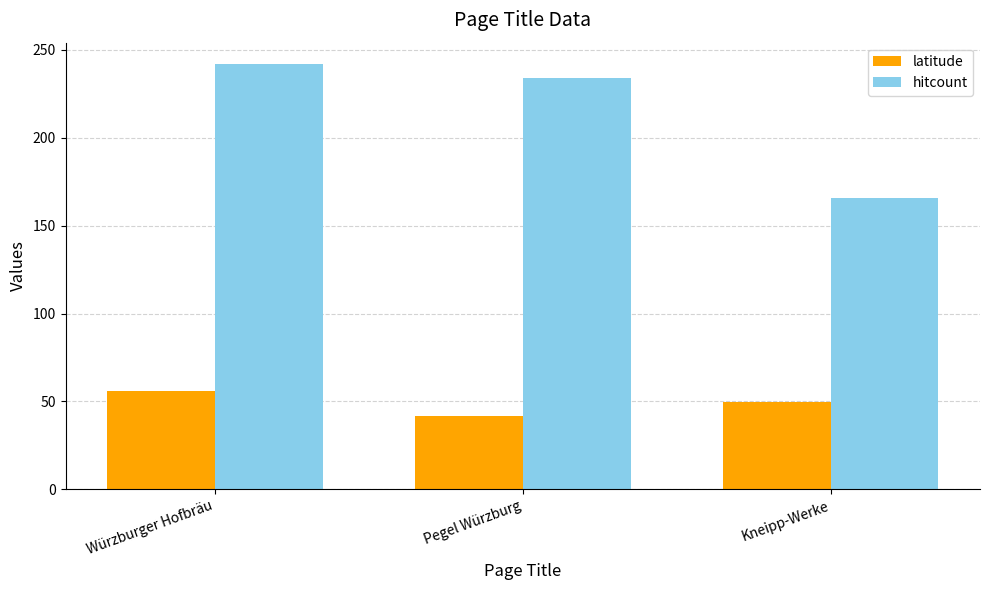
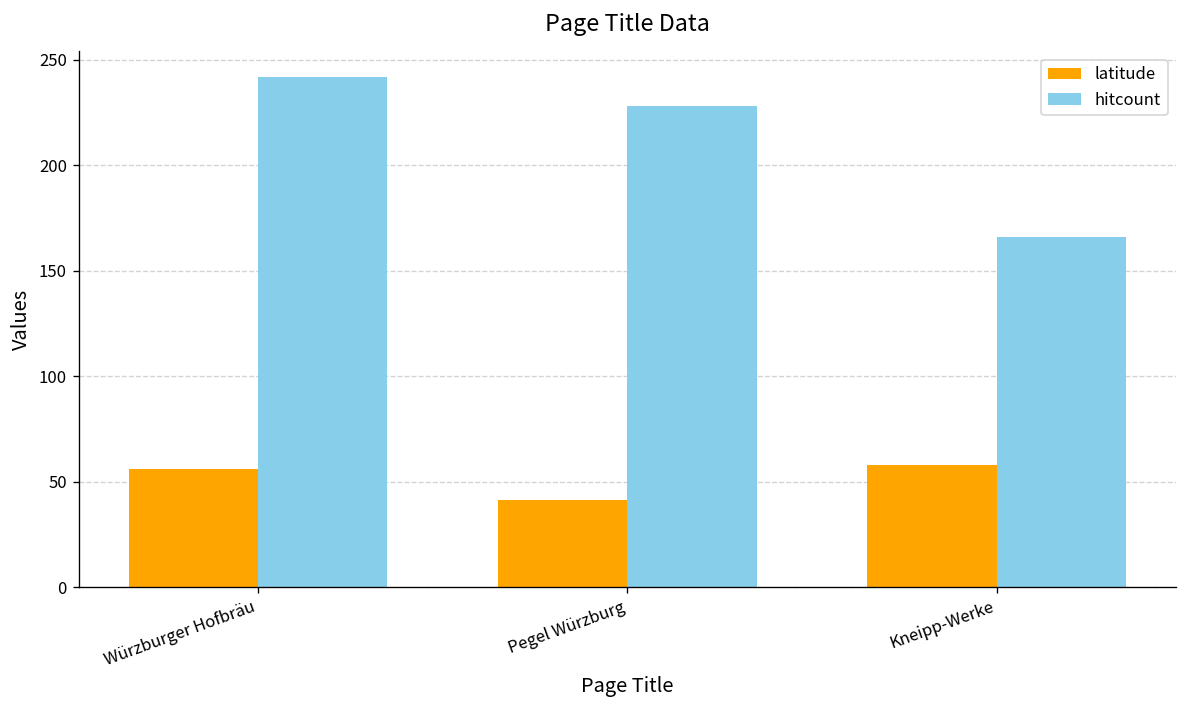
  {
    "latitude": {
      "Würzburger Hofbräu": 56,
      "Pegel Würzburg": 42,
-     "Kneipp-Werke": 50
+     "Kneipp-Werke": 58
    },
    "hitcount": {
      "Würzburger Hofbräu": 242,
-     "Pegel Würzburg": 234,
+     "Pegel Würzburg": 228,
      "Kneipp-Werke": 166
    }
  }
